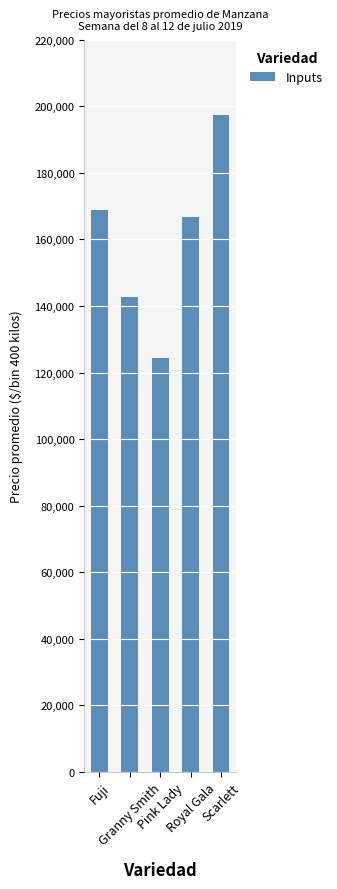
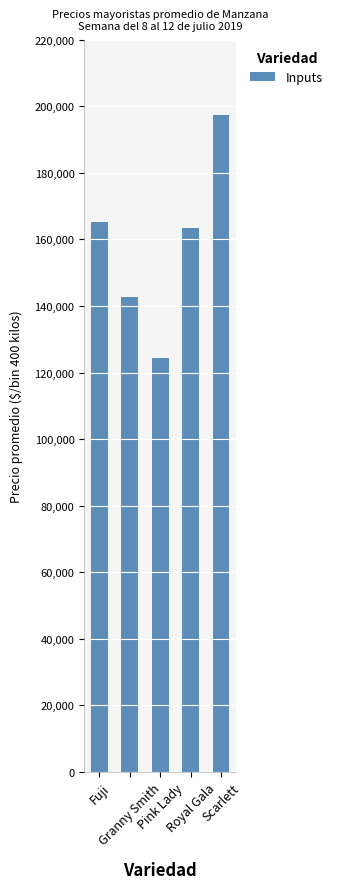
  {
-   "Fuji": "169,000",
+   "Fuji": "165,000",
    "Granny Smith": "143,000",
    "Pink Lady": "124,000",
-   "Royal Gala": "167,000",
+   "Royal Gala": "163,000",
    "Scarlett": "198,000"
  }
